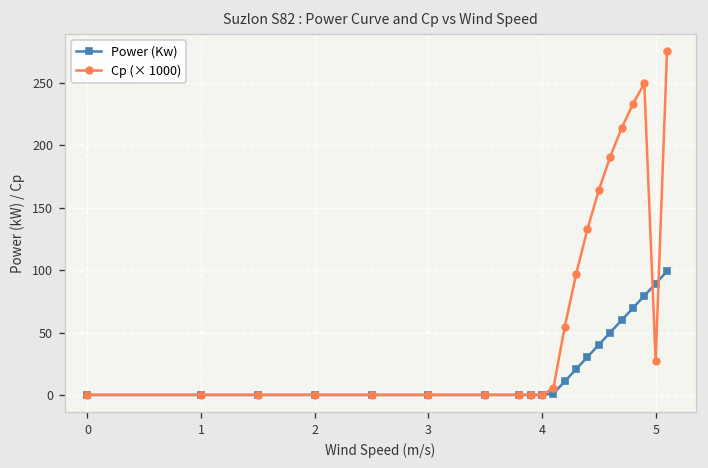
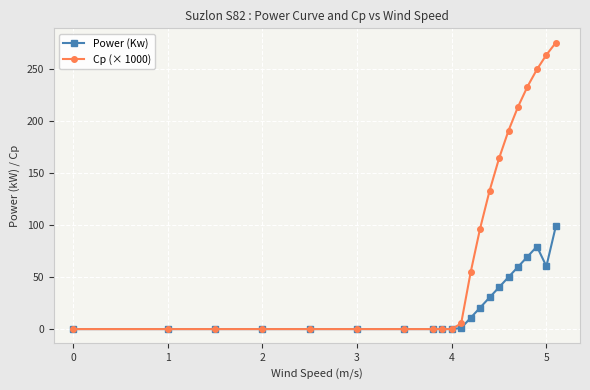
  {
    "Power (Kw)": {
-     "5": 89
+     "5": 60
    },
    "Cp (× 1000)": {
-     "5": 27
+     "5": 264
    }
  }
